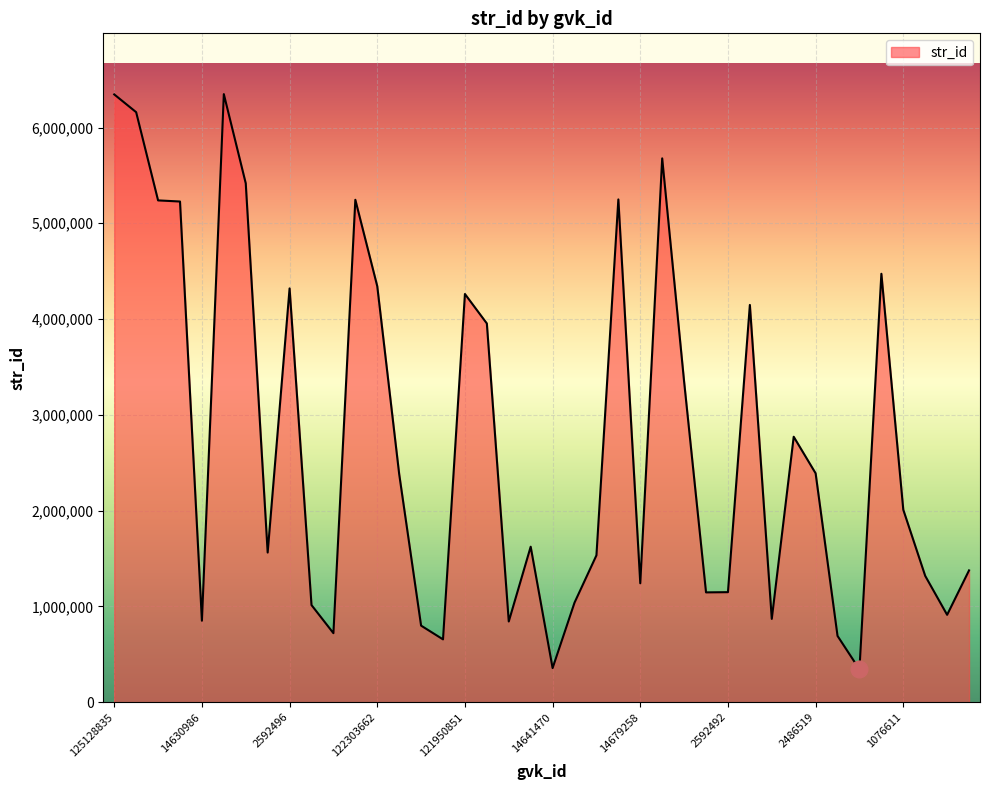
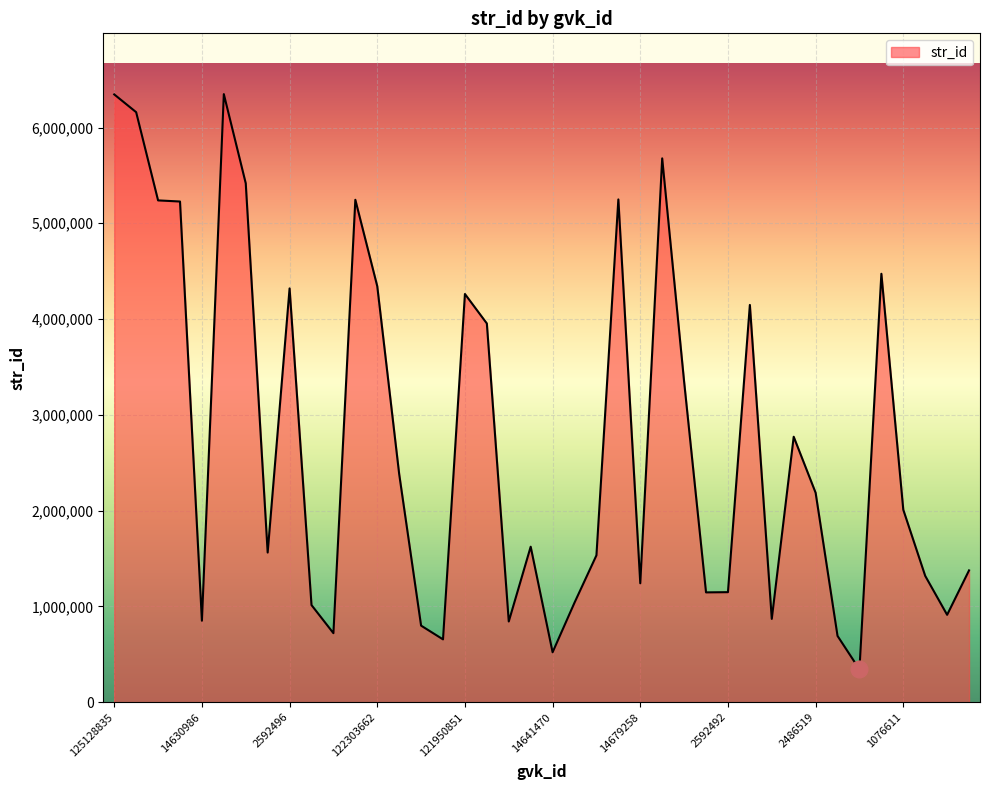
  {
    "str_id": {
      "125128835": "6,300,000",
      "14630986": "900,000",
      "2592496": "4,300,000",
      "122303662": "4,300,000",
      "121950851": "4,300,000",
-     "14641470": "400,000",
+     "14641470": "500,000",
      "14679258": "1,200,000",
      "2592492": "1,100,000",
-     "2486519": "2,400,000",
+     "2486519": "2,200,000",
      "1076611": "2,000,000"
    }
  }
